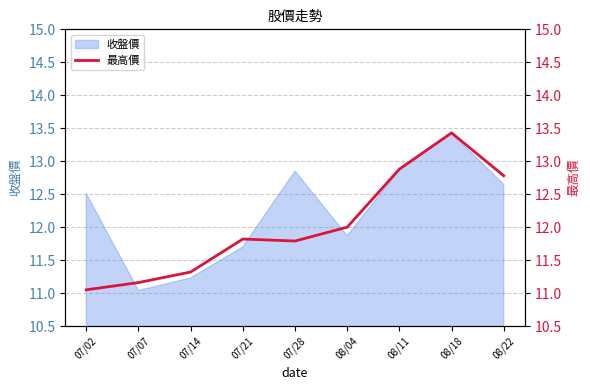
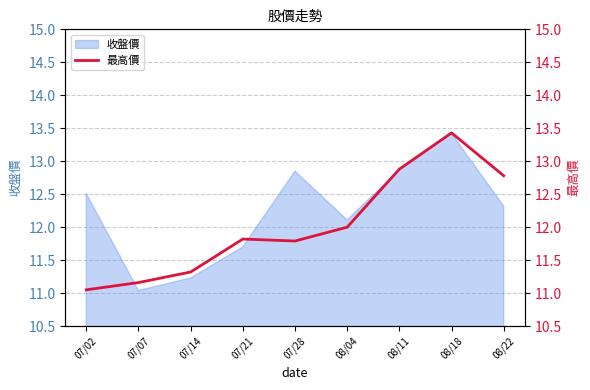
  {
    "收盤價": {
      "07/02": 12.5,
      "07/07": 11.0,
      "07/14": 11.2,
      "07/21": 11.7,
      "07/28": 12.9,
-     "08/04": 11.9,
+     "08/04": 12.1,
      "08/11": 12.9,
      "08/18": 13.4,
-     "08/22": 12.7
+     "08/22": 12.3
    },
    "最高價": {
      "07/02": 11.1,
      "07/07": 11.2,
      "07/14": 11.3,
      "07/21": 11.8,
      "07/28": 11.8,
      "08/04": 12.0,
      "08/11": 12.9,
      "08/18": 13.4,
      "08/22": 12.8
    }
  }
